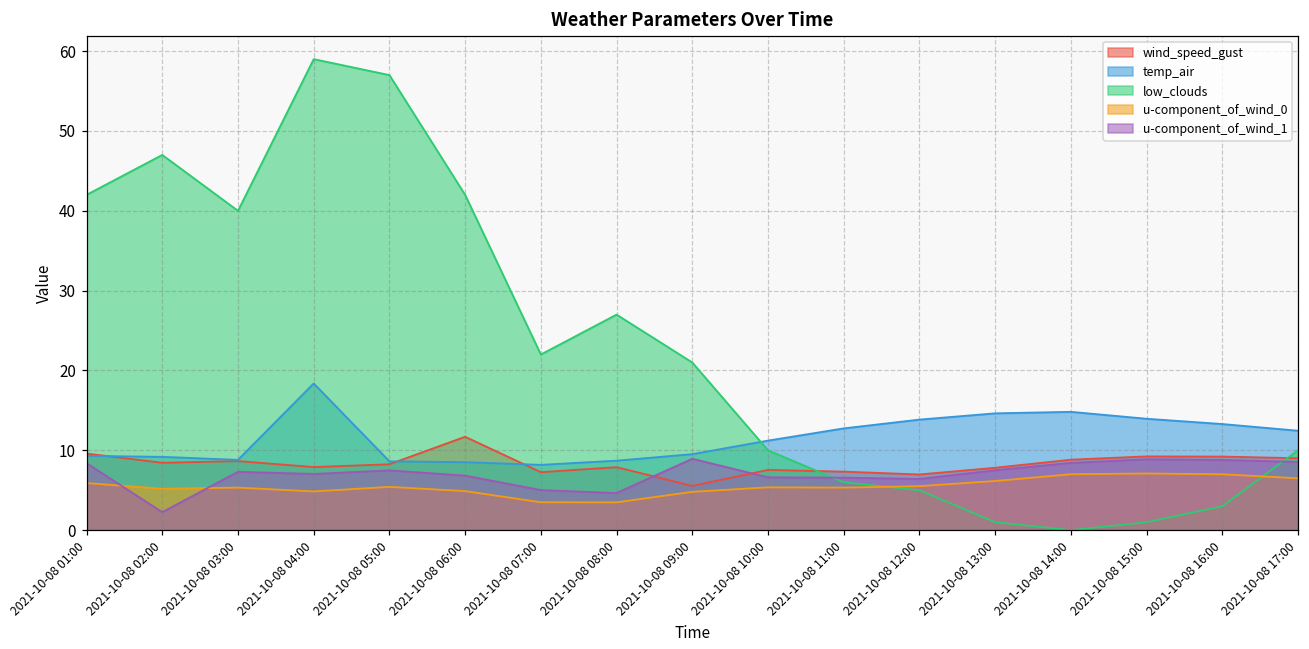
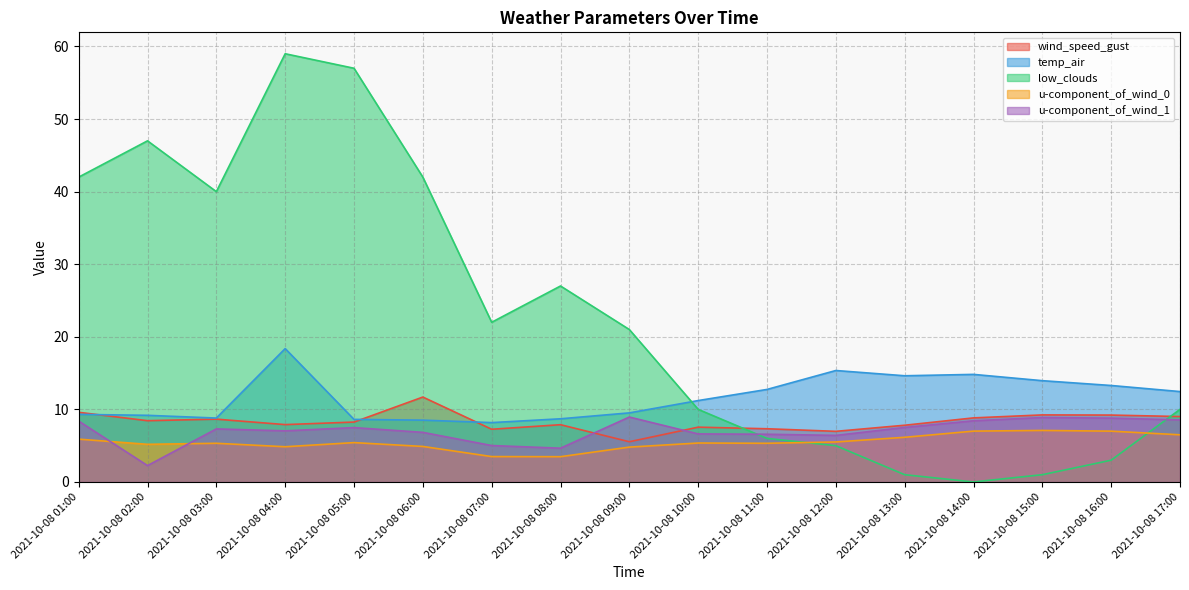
  {
    "wind_speed_gust": {
      "2021-10-08 02:00": 8,
      "2021-10-08 04:00": 8,
      "2021-10-08 05:00": 8,
      "2021-10-08 06:00": 12,
      "2021-10-08 07:00": 7,
      "2021-10-08 08:00": 8,
      "2021-10-08 09:00": 6,
      "2021-10-08 10:00": 8,
      "2021-10-08 11:00": 7,
      "2021-10-08 12:00": 7,
      "2021-10-08 14:00": 9,
      "2021-10-08 15:00": 9,
      "2021-10-08 16:00": 9,
      "2021-10-08 17:00": 9
    },
    "temp_air": {
      "2021-10-08 02:00": 9,
      "2021-10-08 04:00": 18,
      "2021-10-08 05:00": 9,
      "2021-10-08 06:00": 9,
      "2021-10-08 07:00": 8,
      "2021-10-08 08:00": 9,
      "2021-10-08 09:00": 10,
      "2021-10-08 10:00": 11,
      "2021-10-08 11:00": 13,
-     "2021-10-08 12:00": 14,
+     "2021-10-08 12:00": 15,
      "2021-10-08 13:00": 15,
      "2021-10-08 14:00": 15,
      "2021-10-08 15:00": 14,
      "2021-10-08 16:00": 13,
      "2021-10-08 17:00": 12
    },
    "low_clouds": {
      "2021-10-08 01:00": 42,
      "2021-10-08 02:00": 47,
      "2021-10-08 03:00": 40,
      "2021-10-08 04:00": 59,
      "2021-10-08 05:00": 57,
      "2021-10-08 06:00": 42,
      "2021-10-08 07:00": 22,
      "2021-10-08 08:00": 27,
      "2021-10-08 09:00": 21,
      "2021-10-08 10:00": 10,
      "2021-10-08 11:00": 6,
      "2021-10-08 12:00": 5,
      "2021-10-08 13:00": 1,
      "2021-10-08 14:00": 0,
      "2021-10-08 15:00": 1,
      "2021-10-08 16:00": 3,
      "2021-10-08 17:00": 10
    },
    "u-component_of_wind_0": {
      "2021-10-08 01:00": 6,
      "2021-10-08 02:00": 5,
      "2021-10-08 03:00": 5,
      "2021-10-08 04:00": 5,
      "2021-10-08 05:00": 5,
      "2021-10-08 06:00": 5,
      "2021-10-08 07:00": 3,
      "2021-10-08 08:00": 3,
      "2021-10-08 09:00": 5,
      "2021-10-08 10:00": 5,
      "2021-10-08 11:00": 5,
      "2021-10-08 12:00": 6,
      "2021-10-08 13:00": 6,
      "2021-10-08 14:00": 7,
      "2021-10-08 15:00": 7,
      "2021-10-08 16:00": 7,
      "2021-10-08 17:00": 6
    },
    "u-component_of_wind_1": {
      "2021-10-08 01:00": 8,
      "2021-10-08 02:00": 2,
      "2021-10-08 03:00": 7,
      "2021-10-08 04:00": 7,
      "2021-10-08 05:00": 7,
      "2021-10-08 06:00": 7,
      "2021-10-08 07:00": 5,
      "2021-10-08 08:00": 5,
      "2021-10-08 09:00": 9,
      "2021-10-08 10:00": 7,
      "2021-10-08 11:00": 7,
      "2021-10-08 12:00": 6,
      "2021-10-08 14:00": 8,
      "2021-10-08 15:00": 9,
      "2021-10-08 16:00": 9,
      "2021-10-08 17:00": 9
    }
  }
